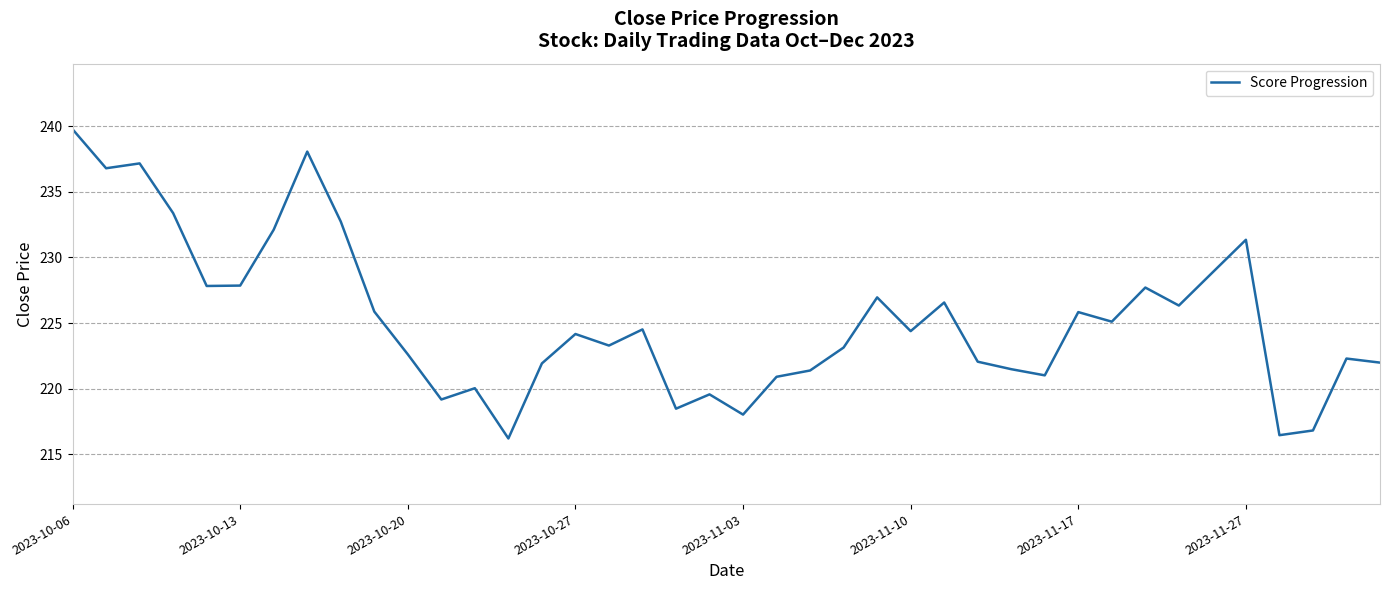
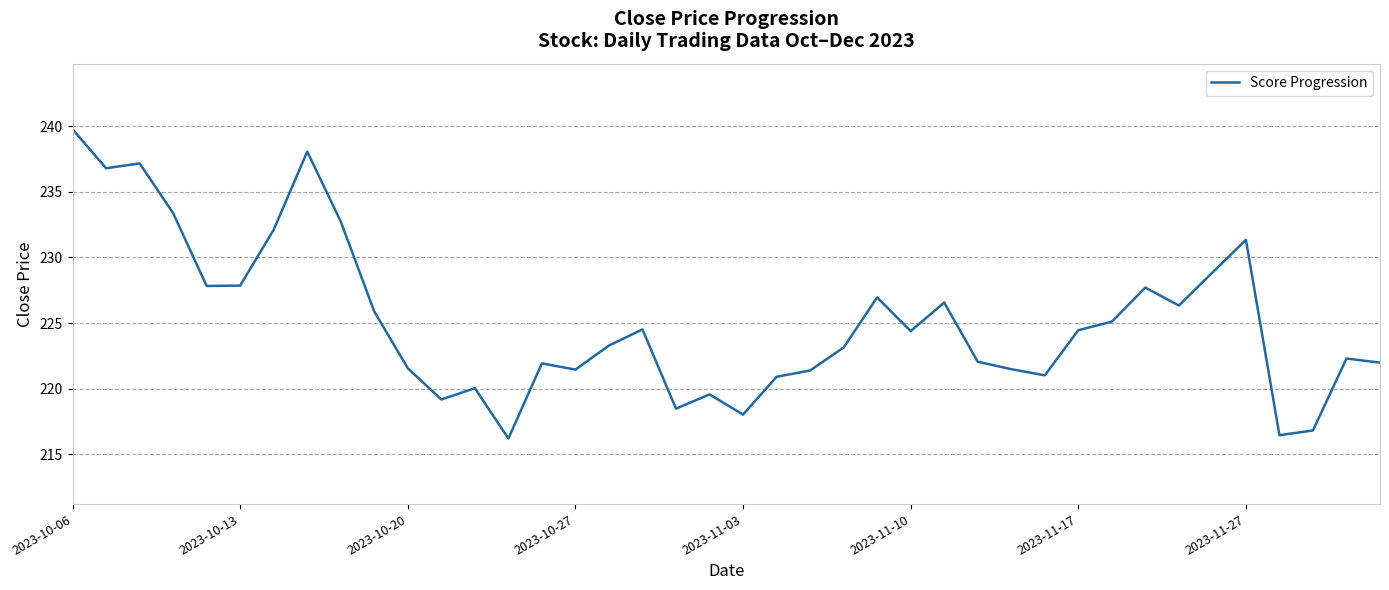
  {
    "2023-10-06": 239.8,
    "2023-10-13": 227.9,
-   "2023-10-20": 222.6,
-   "2023-10-27": 224.2,
+   "2023-10-20": 221.6,
+   "2023-10-27": 221.5,
    "2023-11-03": 218.0,
    "2023-11-10": 224.4,
-   "2023-11-17": 225.8,
+   "2023-11-17": 224.5,
    "2023-11-27": 231.4
  }
